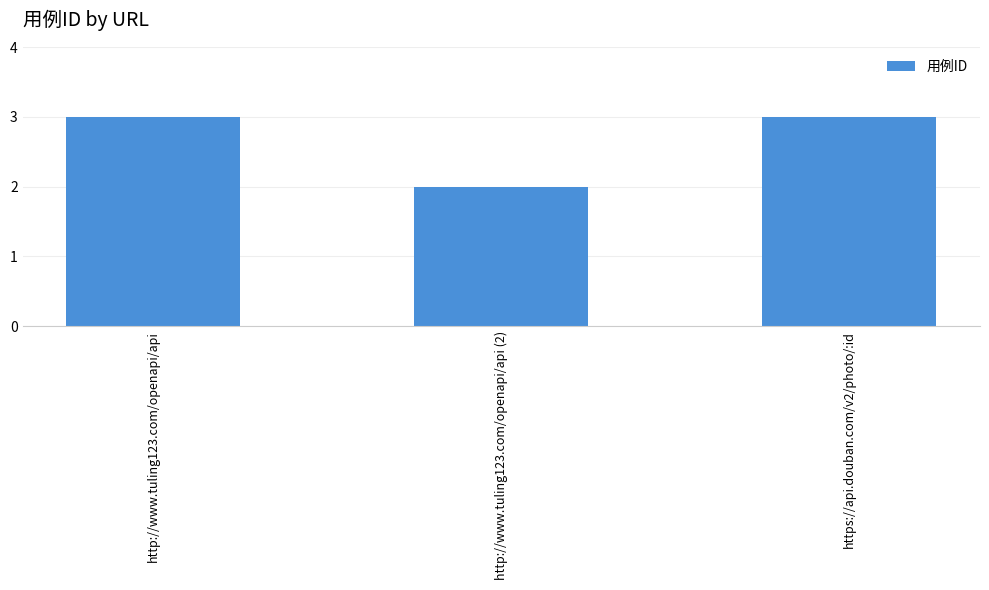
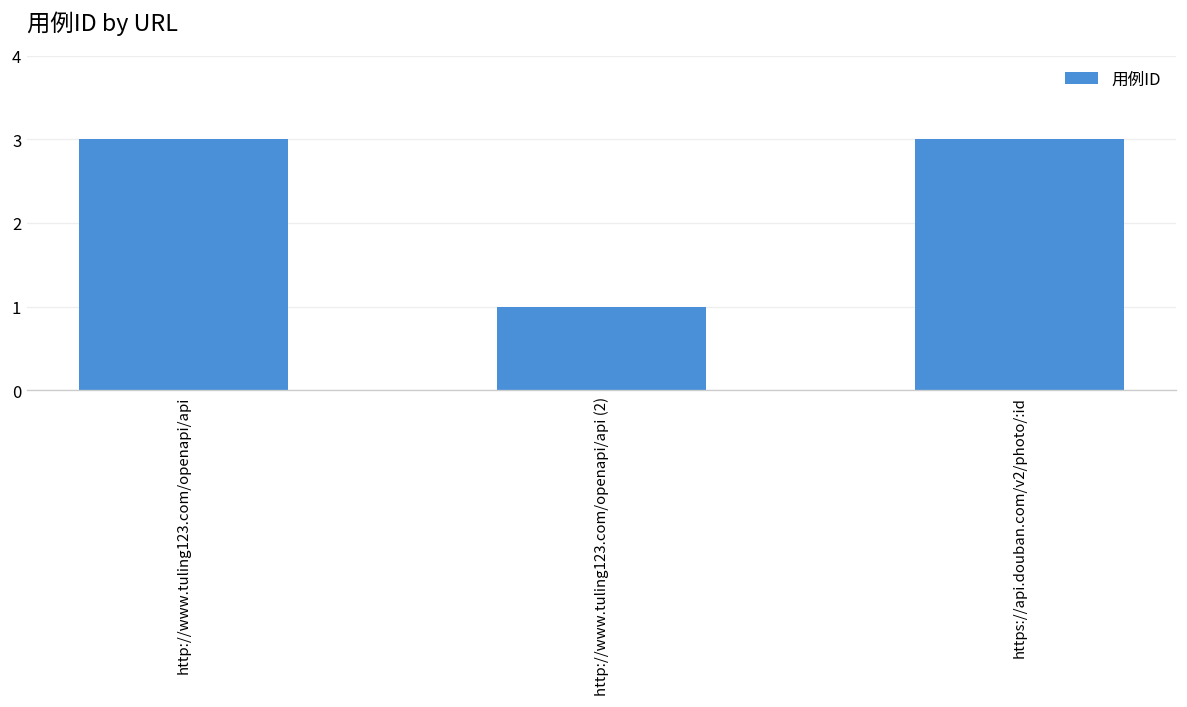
  {
    "http://www.tuling123.com/openapi/api": 3,
-   "http://www.tuling123.com/openapi/api (2)": 2,
+   "http://www.tuling123.com/openapi/api (2)": 1,
    "https://api.douban.com/v2/photo/:id": 3
  }
